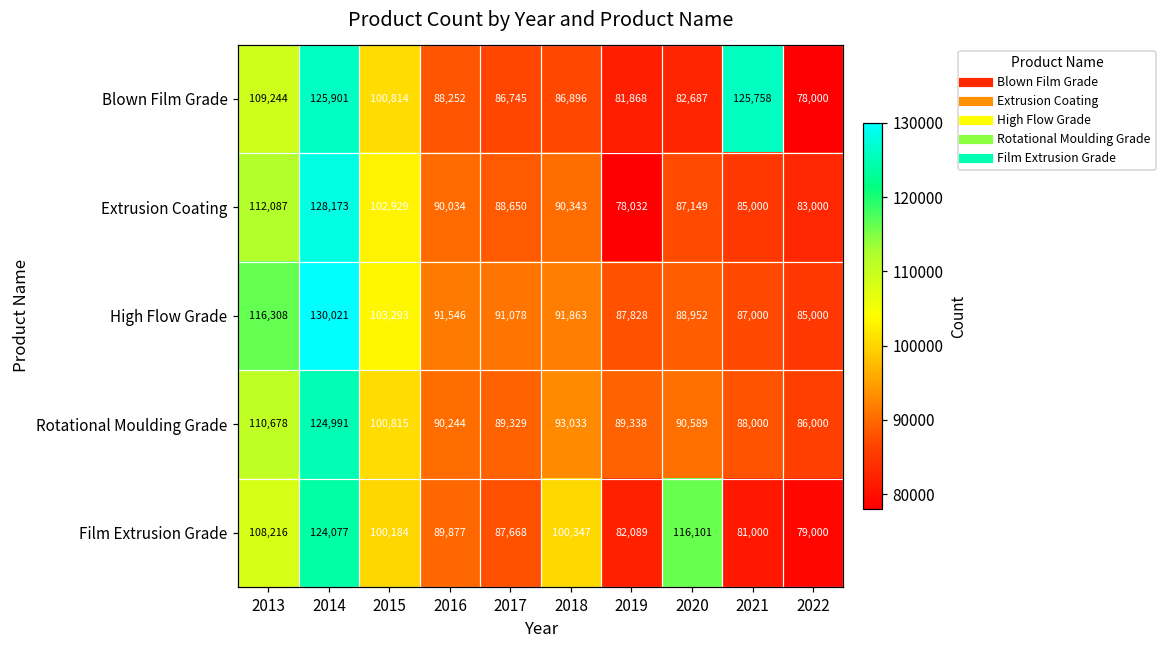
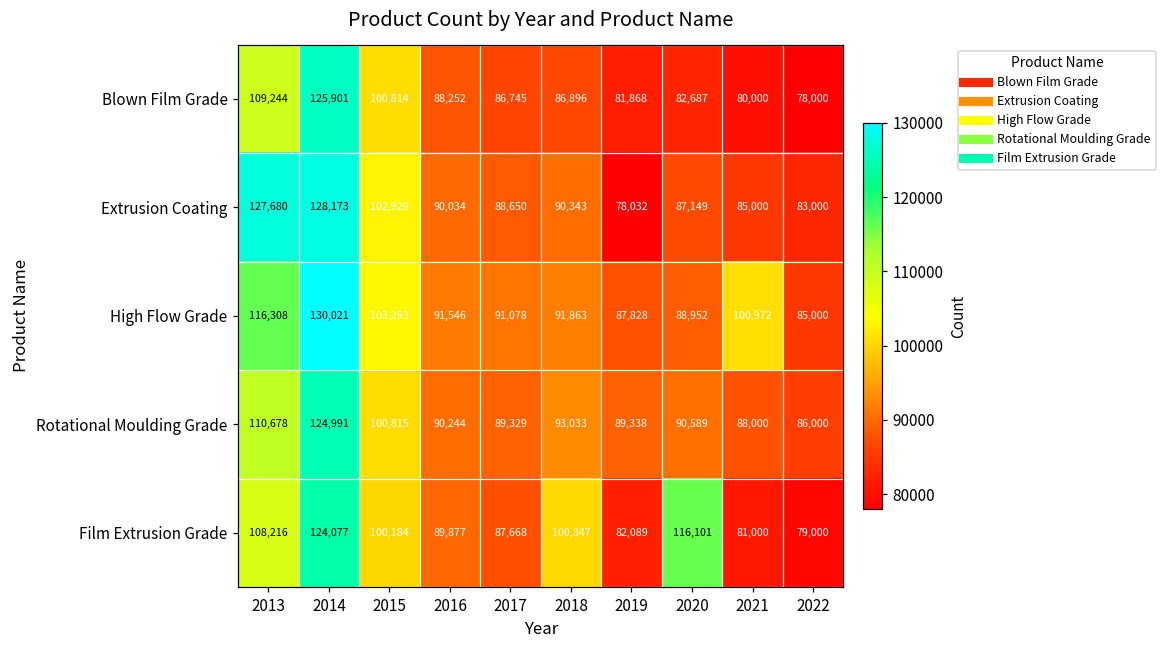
  {
    "Blown Film Grade": {
      "2013": "109,244",
      "2014": "125,901",
      "2015": "100,814",
      "2016": "88,252",
      "2017": "86,745",
      "2018": "86,896",
      "2019": "81,868",
      "2020": "82,687",
-     "2021": "125,758",
+     "2021": "80,000",
      "2022": "78,000"
    },
    "Extrusion Coating": {
-     "2013": "112,087",
+     "2013": "127,680",
      "2014": "128,173",
      "2015": "102,929",
      "2016": "90,034",
      "2017": "88,650",
      "2018": "90,343",
      "2019": "78,032",
      "2020": "87,149",
      "2021": "85,000",
      "2022": "83,000"
    },
    "High Flow Grade": {
      "2013": "116,308",
      "2014": "130,021",
      "2015": "103,293",
      "2016": "91,546",
      "2017": "91,078",
      "2018": "91,863",
      "2019": "87,828",
      "2020": "88,952",
-     "2021": "87,000",
+     "2021": "100,972",
      "2022": "85,000"
    },
    "Rotational Moulding Grade": {
      "2013": "110,678",
      "2014": "124,991",
      "2015": "100,815",
      "2016": "90,244",
      "2017": "89,329",
      "2018": "93,033",
      "2019": "89,338",
      "2020": "90,589",
      "2021": "88,000",
      "2022": "86,000"
    },
    "Film Extrusion Grade": {
      "2013": "108,216",
      "2014": "124,077",
      "2015": "100,184",
      "2016": "89,877",
      "2017": "87,668",
      "2018": "100,347",
      "2019": "82,089",
      "2020": "116,101",
      "2021": "81,000",
      "2022": "79,000"
    }
  }
